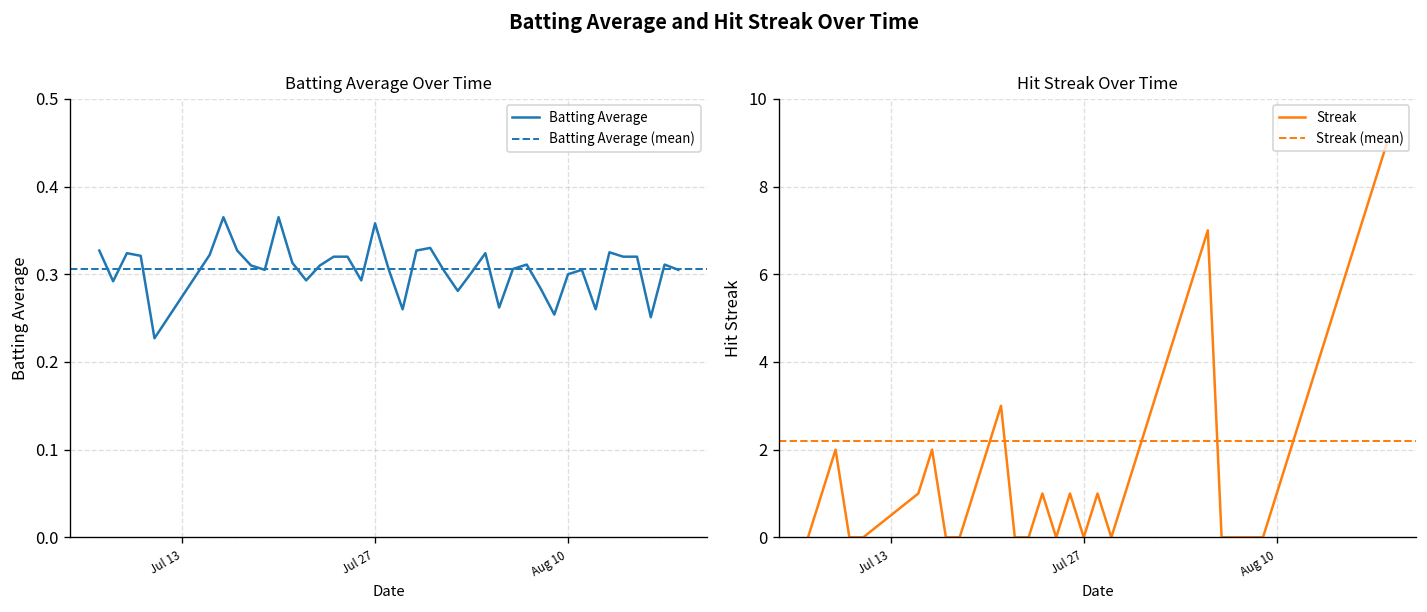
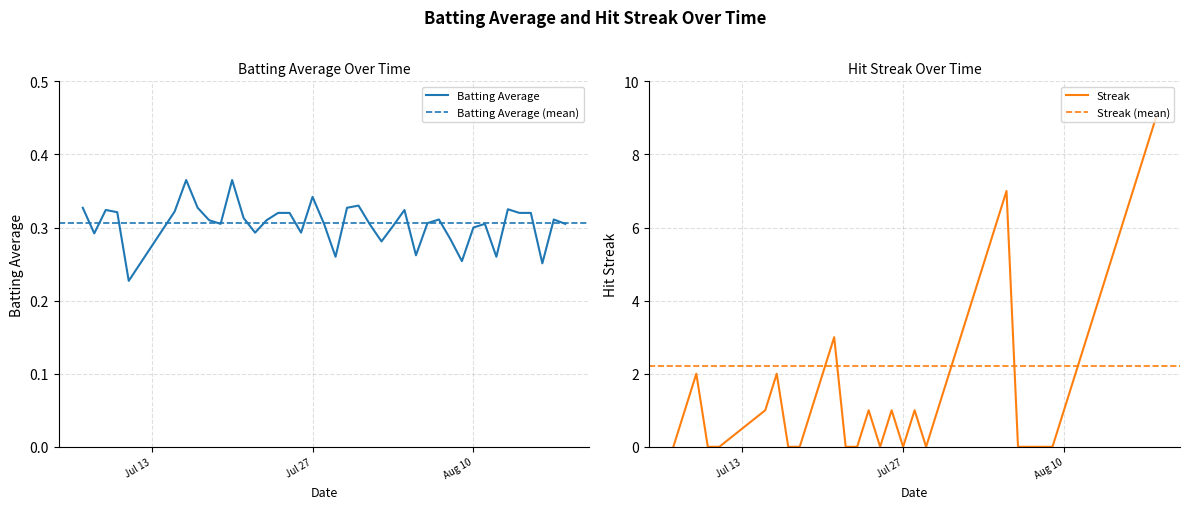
  {
    "Batting Average Over Time": {
-     "Jul 27": 0.36,
+     "Jul 27": 0.34,
      "Aug 10": 0.30
    },
    "Hit Streak Over Time": {
      "Jul 27": 0.0,
      "Aug 10": 1.0
    }
  }
